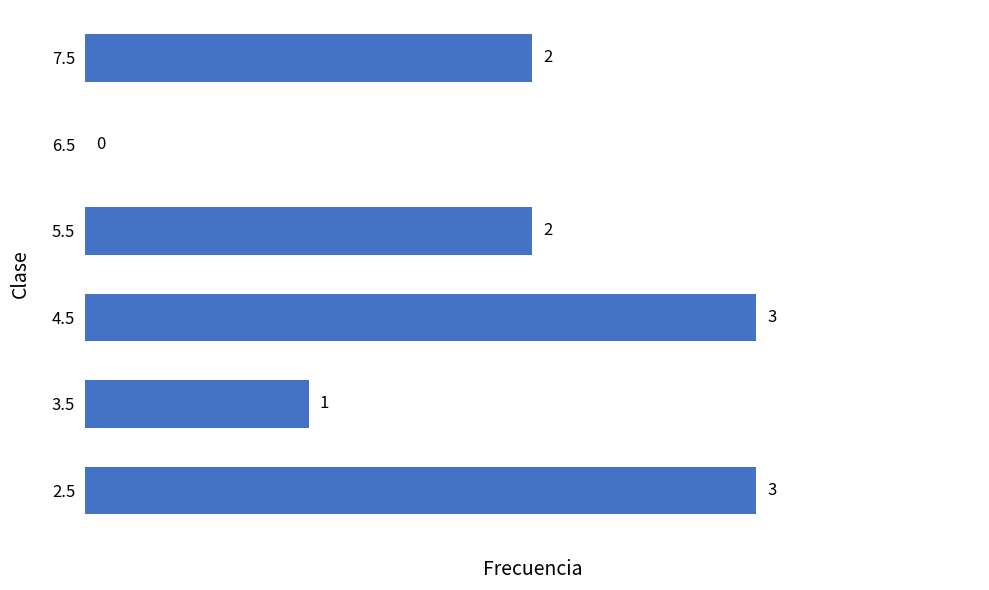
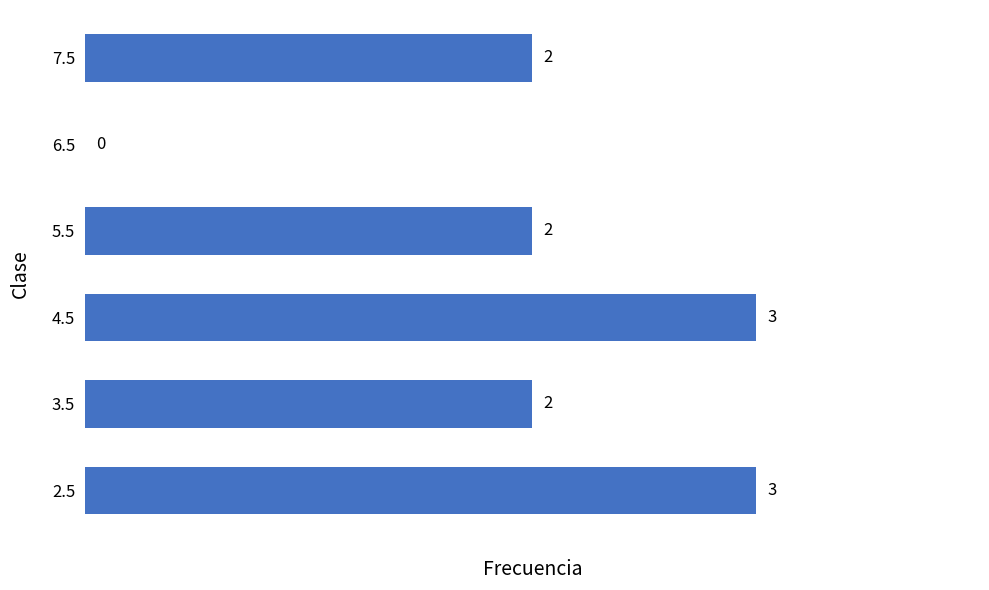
  {
    "7.5": 2,
    "6.5": 0,
    "5.5": 2,
    "4.5": 3,
-   "3.5": 1,
+   "3.5": 2,
    "2.5": 3
  }
